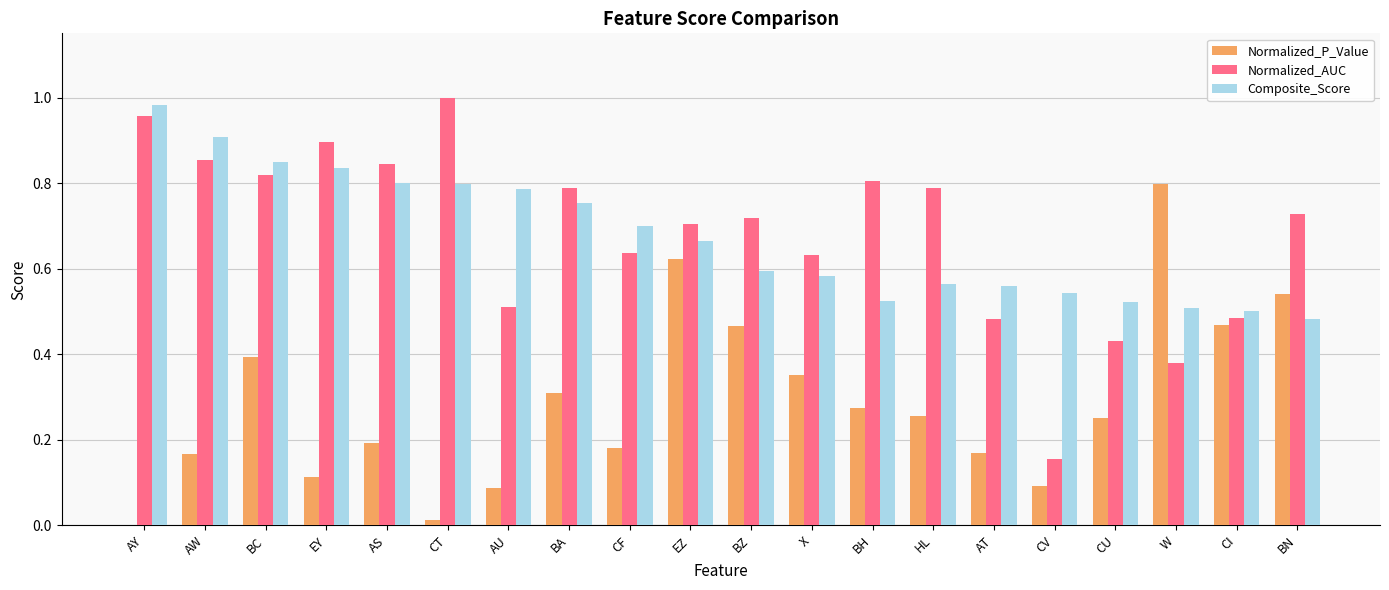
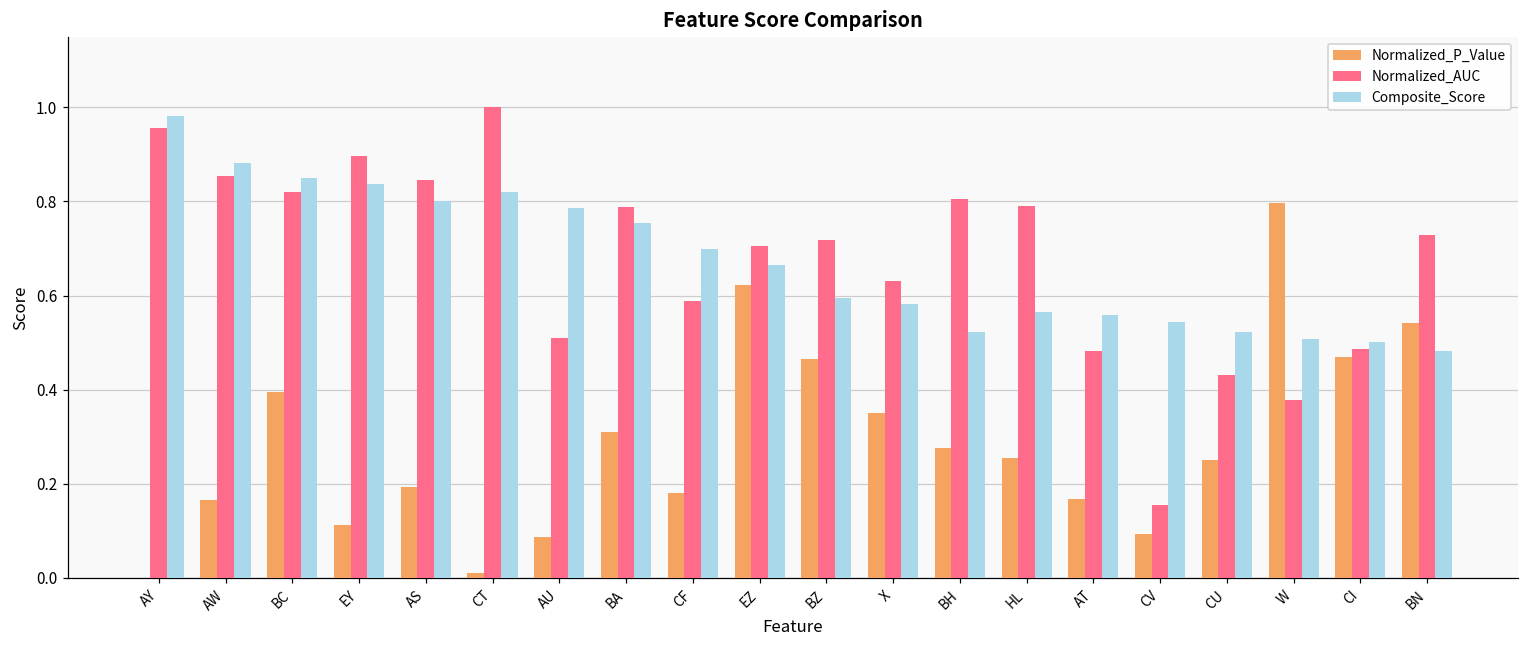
  {
    "Normalized_P_Value": {
      "AY": 0.00,
      "AW": 0.17,
      "BC": 0.39,
      "EY": 0.11,
      "AS": 0.19,
      "CT": 0.01,
      "AU": 0.09,
      "BA": 0.31,
      "CF": 0.18,
      "EZ": 0.62,
      "BZ": 0.47,
      "X": 0.35,
      "BH": 0.28,
      "HL": 0.26,
      "AT": 0.17,
      "CV": 0.09,
      "CU": 0.25,
      "W": 0.80,
      "CI": 0.47,
      "BN": 0.54
    },
    "Normalized_AUC": {
      "AY": 0.96,
      "AW": 0.85,
      "BC": 0.82,
      "EY": 0.90,
      "AS": 0.85,
      "CT": 1.00,
      "AU": 0.51,
      "BA": 0.79,
-     "CF": 0.64,
+     "CF": 0.59,
      "EZ": 0.70,
      "BZ": 0.72,
      "X": 0.63,
      "BH": 0.80,
      "HL": 0.79,
      "AT": 0.48,
      "CV": 0.16,
      "CU": 0.43,
      "W": 0.38,
      "CI": 0.49,
      "BN": 0.73
    },
    "Composite_Score": {
      "AY": 0.98,
-     "AW": 0.91,
+     "AW": 0.88,
      "BC": 0.85,
      "EY": 0.84,
      "AS": 0.80,
-     "CT": 0.80,
+     "CT": 0.82,
      "AU": 0.79,
      "BA": 0.75,
      "CF": 0.70,
      "EZ": 0.66,
      "BZ": 0.59,
      "X": 0.58,
      "BH": 0.52,
      "HL": 0.56,
      "AT": 0.56,
      "CV": 0.54,
      "CU": 0.52,
      "W": 0.51,
      "CI": 0.50,
      "BN": 0.48
    }
  }
